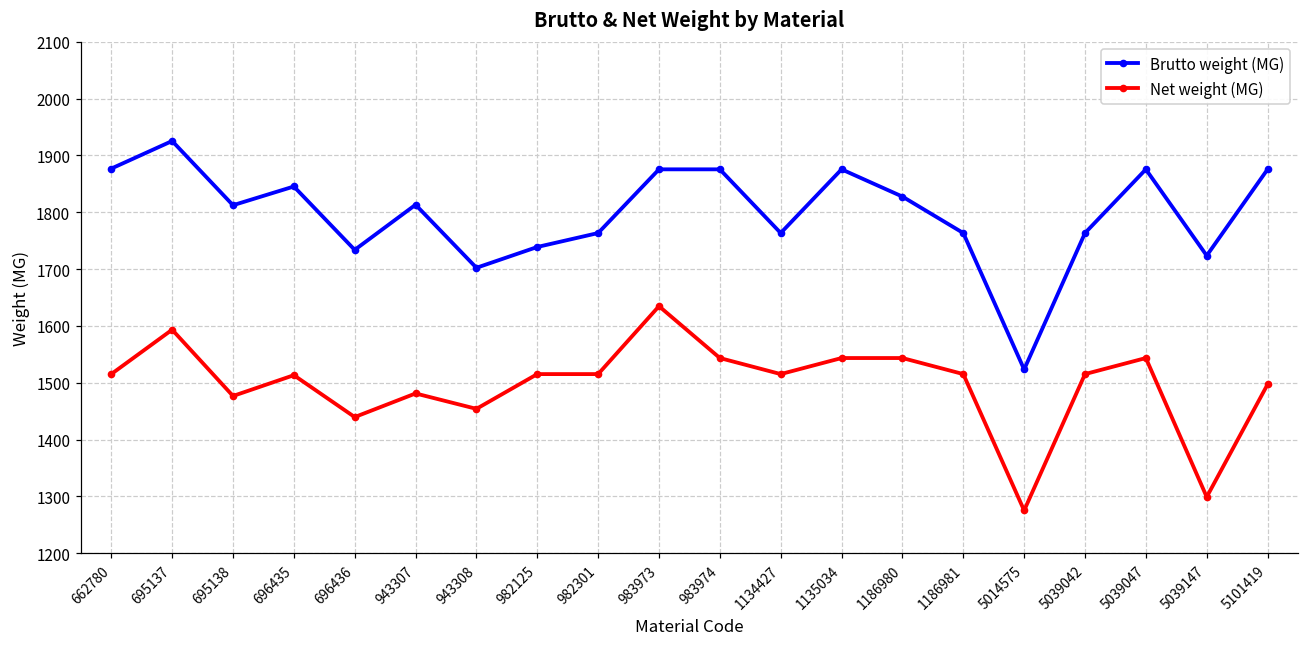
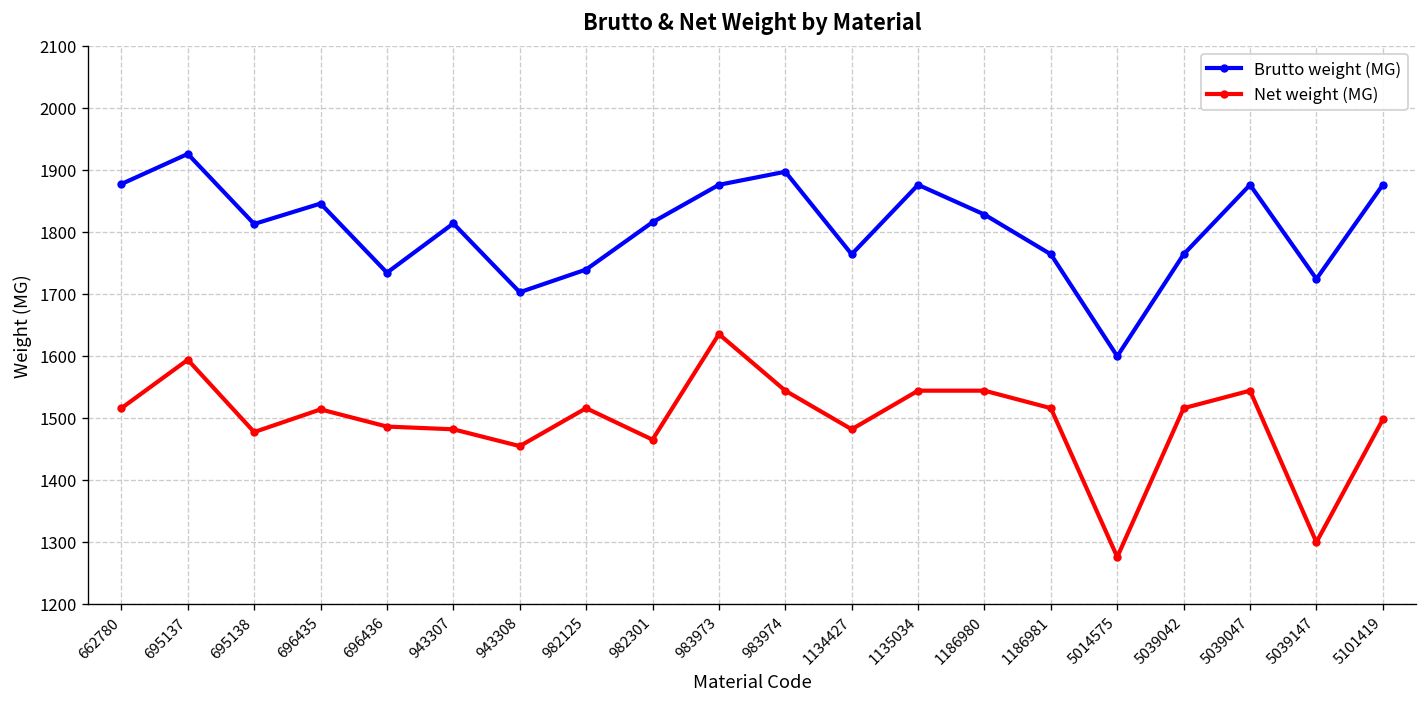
  {
    "Brutto weight (MG)": {
      "662780": 1880,
      "695137": 1930,
      "695138": 1810,
      "696435": 1850,
      "696436": 1730,
      "943307": 1810,
      "943308": 1700,
      "982125": 1740,
-     "982301": 1760,
+     "982301": 1820,
      "983973": 1880,
-     "983974": 1880,
+     "983974": 1900,
      "1134427": 1760,
      "1135034": 1880,
      "1186980": 1830,
      "1186981": 1760,
-     "5014575": 1520,
+     "5014575": 1600,
      "5039042": 1760,
      "5039047": 1880,
      "5039147": 1720,
      "5101419": 1880
    },
    "Net weight (MG)": {
      "662780": 1520,
      "695137": 1590,
      "695138": 1480,
      "696435": 1510,
-     "696436": 1440,
+     "696436": 1490,
      "943307": 1480,
      "943308": 1450,
      "982125": 1520,
-     "982301": 1520,
+     "982301": 1460,
      "983973": 1630,
      "983974": 1540,
-     "1134427": 1520,
+     "1134427": 1480,
      "1135034": 1540,
      "1186980": 1540,
      "1186981": 1520,
      "5014575": 1280,
      "5039042": 1520,
      "5039047": 1540,
      "5039147": 1300,
      "5101419": 1500
    }
  }
